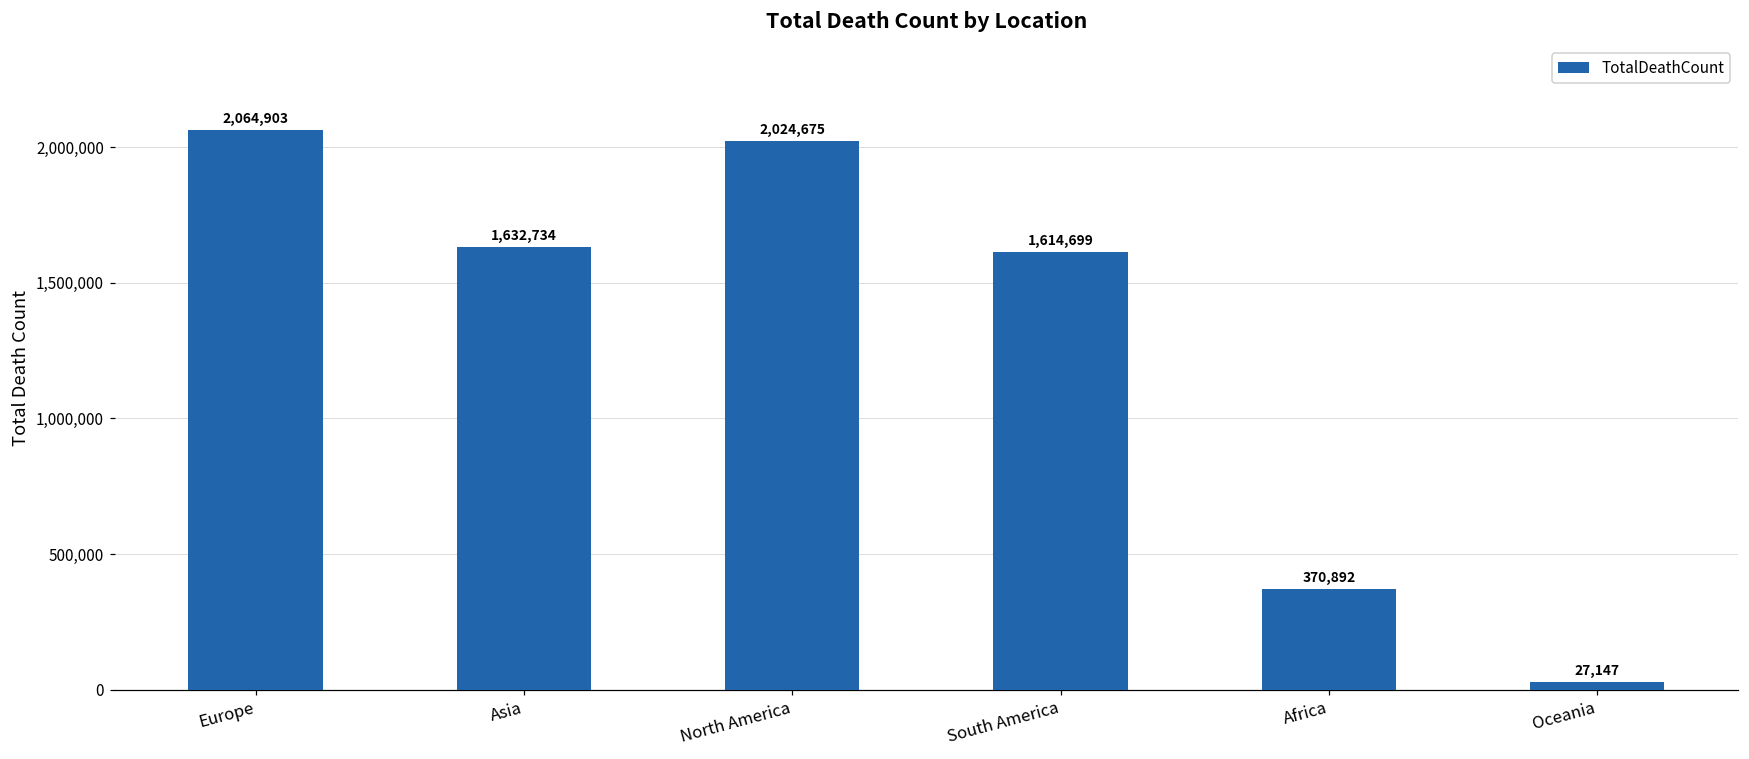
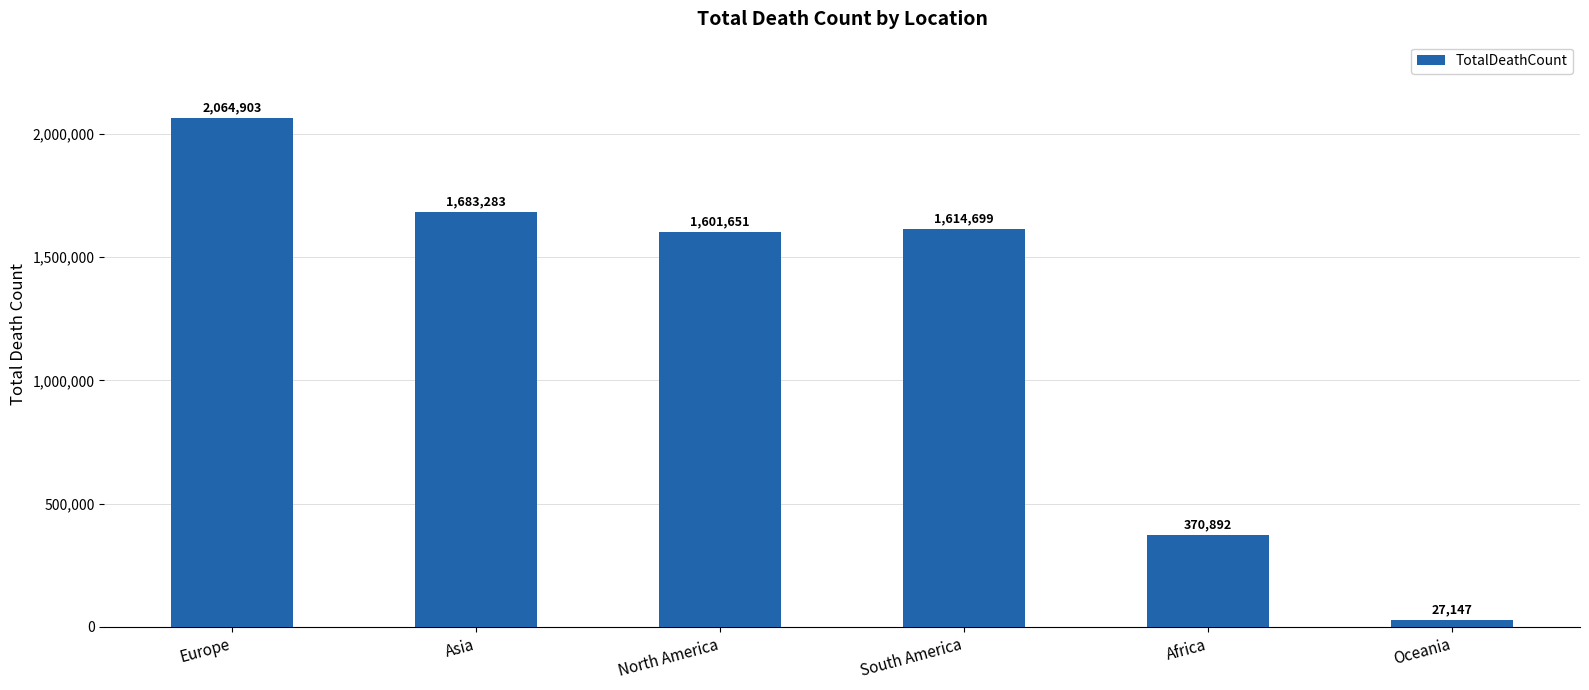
  {
    "Europe": "2,064,903",
-   "Asia": "1,632,734",
-   "North America": "2,024,675",
+   "Asia": "1,683,283",
+   "North America": "1,601,651",
    "South America": "1,614,699",
    "Africa": "370,892",
    "Oceania": "27,147"
  }
